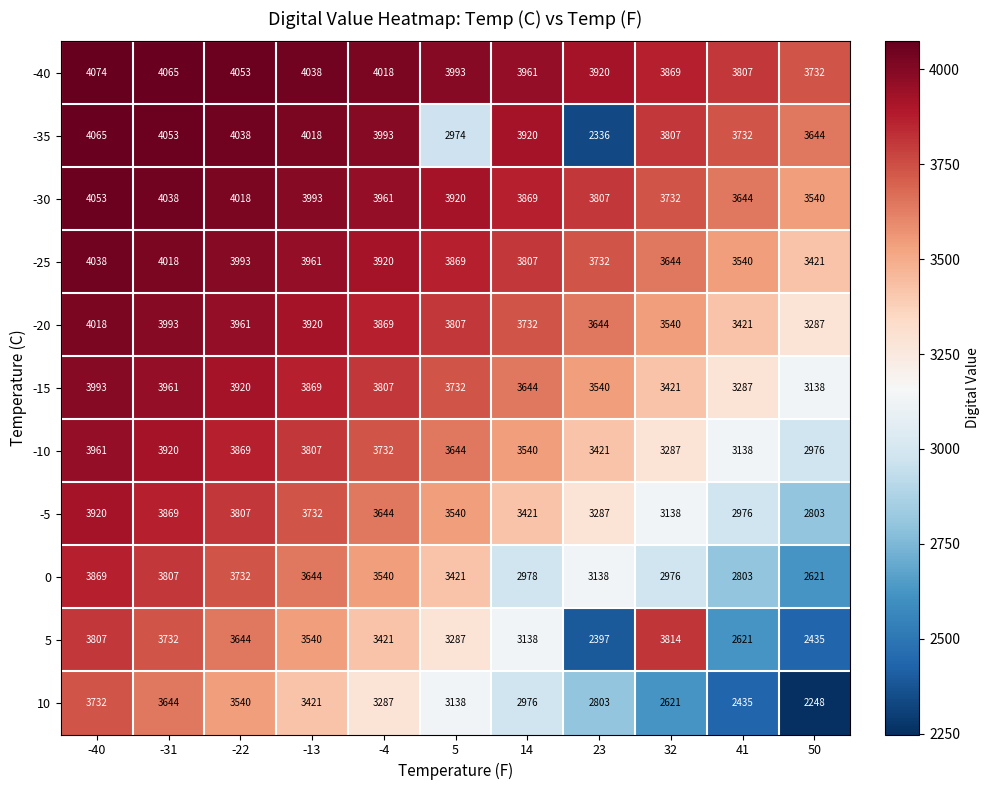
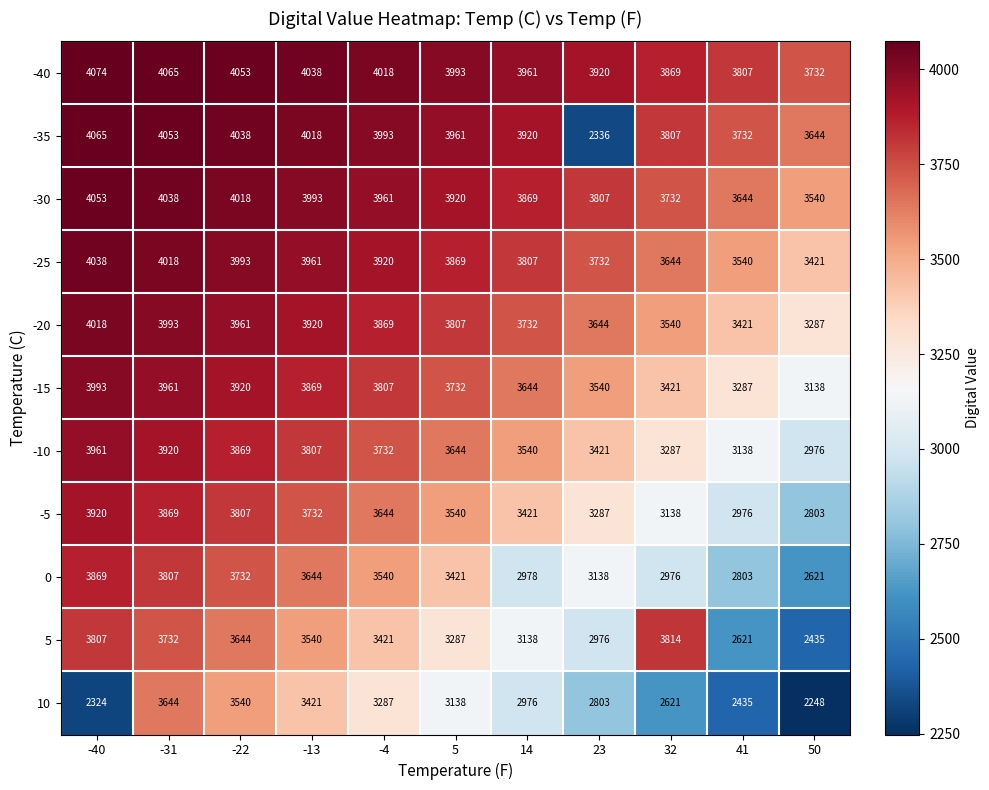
  {
    "-40": {
      "-40": 4074,
      "-31": 4065,
      "-22": 4053,
      "-13": 4038,
      "-4": 4018,
      "5": 3993,
      "14": 3961,
      "23": 3920,
      "32": 3869,
      "41": 3807,
      "50": 3732
    },
    "-35": {
      "-40": 4065,
      "-31": 4053,
      "-22": 4038,
      "-13": 4018,
      "-4": 3993,
-     "5": 2974,
+     "5": 3961,
      "14": 3920,
      "23": 2336,
      "32": 3807,
      "41": 3732,
      "50": 3644
    },
    "-30": {
      "-40": 4053,
      "-31": 4038,
      "-22": 4018,
      "-13": 3993,
      "-4": 3961,
      "5": 3920,
      "14": 3869,
      "23": 3807,
      "32": 3732,
      "41": 3644,
      "50": 3540
    },
    "-25": {
      "-40": 4038,
      "-31": 4018,
      "-22": 3993,
      "-13": 3961,
      "-4": 3920,
      "5": 3869,
      "14": 3807,
      "23": 3732,
      "32": 3644,
      "41": 3540,
      "50": 3421
    },
    "-20": {
      "-40": 4018,
      "-31": 3993,
      "-22": 3961,
      "-13": 3920,
      "-4": 3869,
      "5": 3807,
      "14": 3732,
      "23": 3644,
      "32": 3540,
      "41": 3421,
      "50": 3287
    },
    "-15": {
      "-40": 3993,
      "-31": 3961,
      "-22": 3920,
      "-13": 3869,
      "-4": 3807,
      "5": 3732,
      "14": 3644,
      "23": 3540,
      "32": 3421,
      "41": 3287,
      "50": 3138
    },
    "-10": {
      "-40": 3961,
      "-31": 3920,
      "-22": 3869,
      "-13": 3807,
      "-4": 3732,
      "5": 3644,
      "14": 3540,
      "23": 3421,
      "32": 3287,
      "41": 3138,
      "50": 2976
    },
    "-5": {
      "-40": 3920,
      "-31": 3869,
      "-22": 3807,
      "-13": 3732,
      "-4": 3644,
      "5": 3540,
      "14": 3421,
      "23": 3287,
      "32": 3138,
      "41": 2976,
      "50": 2803
    },
    "0": {
      "-40": 3869,
      "-31": 3807,
      "-22": 3732,
      "-13": 3644,
      "-4": 3540,
      "5": 3421,
      "14": 2978,
      "23": 3138,
      "32": 2976,
      "41": 2803,
      "50": 2621
    },
    "5": {
      "-40": 3807,
      "-31": 3732,
      "-22": 3644,
      "-13": 3540,
      "-4": 3421,
      "5": 3287,
      "14": 3138,
-     "23": 2397,
+     "23": 2976,
      "32": 3814,
      "41": 2621,
      "50": 2435
    },
    "10": {
-     "-40": 3732,
+     "-40": 2324,
      "-31": 3644,
      "-22": 3540,
      "-13": 3421,
      "-4": 3287,
      "5": 3138,
      "14": 2976,
      "23": 2803,
      "32": 2621,
      "41": 2435,
      "50": 2248
    }
  }
